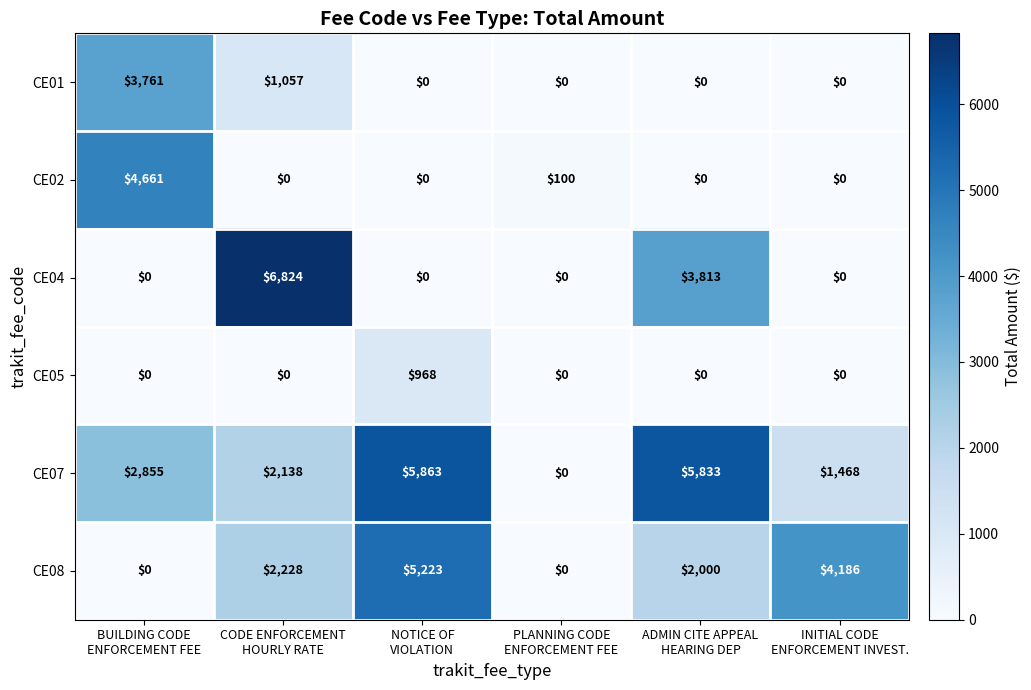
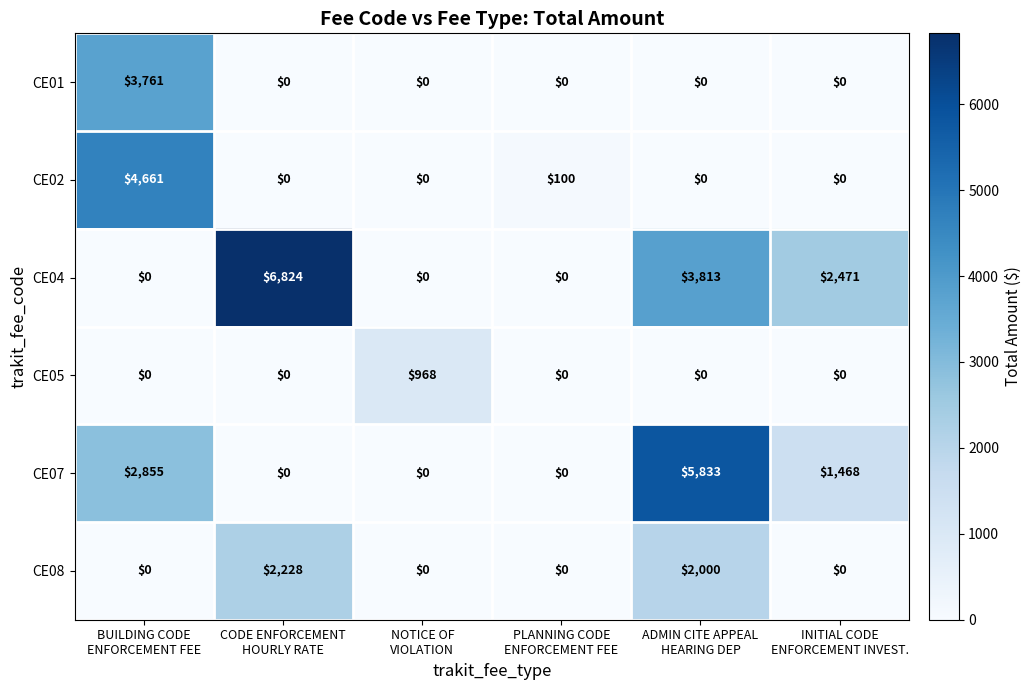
  {
    "CE01": {
      "BUILDING CODE ENFORCEMENT FEE": "$3,761",
-     "CODE ENFORCEMENT HOURLY RATE": "$1,057",
+     "CODE ENFORCEMENT HOURLY RATE": "$0",
      "NOTICE OF VIOLATION": "$0",
      "PLANNING CODE ENFORCEMENT FEE": "$0",
      "ADMIN CITE APPEAL HEARING DEP": "$0",
      "INITIAL CODE ENFORCEMENT INVEST.": "$0"
    },
    "CE02": {
      "BUILDING CODE ENFORCEMENT FEE": "$4,661",
      "CODE ENFORCEMENT HOURLY RATE": "$0",
      "NOTICE OF VIOLATION": "$0",
      "PLANNING CODE ENFORCEMENT FEE": "$100",
      "ADMIN CITE APPEAL HEARING DEP": "$0",
      "INITIAL CODE ENFORCEMENT INVEST.": "$0"
    },
    "CE04": {
      "BUILDING CODE ENFORCEMENT FEE": "$0",
      "CODE ENFORCEMENT HOURLY RATE": "$6,824",
      "NOTICE OF VIOLATION": "$0",
      "PLANNING CODE ENFORCEMENT FEE": "$0",
      "ADMIN CITE APPEAL HEARING DEP": "$3,813",
-     "INITIAL CODE ENFORCEMENT INVEST.": "$0"
+     "INITIAL CODE ENFORCEMENT INVEST.": "$2,471"
    },
    "CE05": {
      "BUILDING CODE ENFORCEMENT FEE": "$0",
      "CODE ENFORCEMENT HOURLY RATE": "$0",
      "NOTICE OF VIOLATION": "$968",
      "PLANNING CODE ENFORCEMENT FEE": "$0",
      "ADMIN CITE APPEAL HEARING DEP": "$0",
      "INITIAL CODE ENFORCEMENT INVEST.": "$0"
    },
    "CE07": {
      "BUILDING CODE ENFORCEMENT FEE": "$2,855",
-     "CODE ENFORCEMENT HOURLY RATE": "$2,138",
-     "NOTICE OF VIOLATION": "$5,863",
+     "CODE ENFORCEMENT HOURLY RATE": "$0",
+     "NOTICE OF VIOLATION": "$0",
      "PLANNING CODE ENFORCEMENT FEE": "$0",
      "ADMIN CITE APPEAL HEARING DEP": "$5,833",
      "INITIAL CODE ENFORCEMENT INVEST.": "$1,468"
    },
    "CE08": {
      "BUILDING CODE ENFORCEMENT FEE": "$0",
      "CODE ENFORCEMENT HOURLY RATE": "$2,228",
-     "NOTICE OF VIOLATION": "$5,223",
+     "NOTICE OF VIOLATION": "$0",
      "PLANNING CODE ENFORCEMENT FEE": "$0",
      "ADMIN CITE APPEAL HEARING DEP": "$2,000",
-     "INITIAL CODE ENFORCEMENT INVEST.": "$4,186"
+     "INITIAL CODE ENFORCEMENT INVEST.": "$0"
    }
  }
